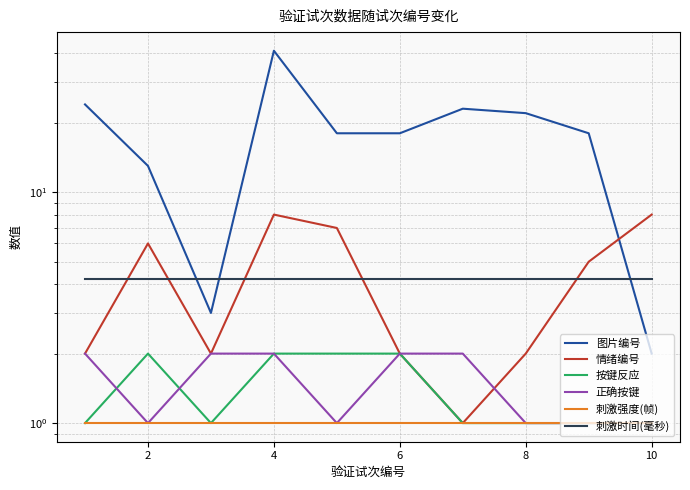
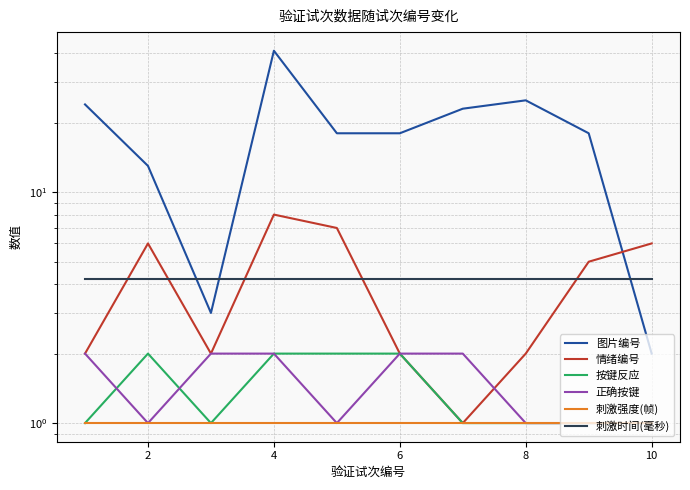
  {
    "图片编号": {
      "2": 13,
      "4": 41,
      "6": 18,
-     "8": 22
+     "8": 25
    },
    "情绪编号": {
      "2": 6,
      "4": 8,
      "8": 2,
-     "10": 8
+     "10": 6
    },
    "按键反应": {
      "2": 2
    },
    "刺激强度(帧)": {
      "4": 1,
      "6": 1
    },
    "刺激时间(毫秒)": {
      "2": 4.2,
      "4": 4.2,
      "6": 4.2,
      "8": 4.2,
      "10": 4.2
    }
  }
